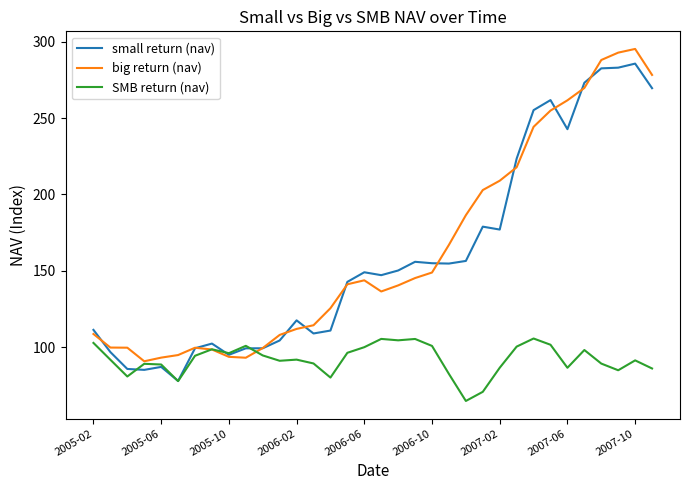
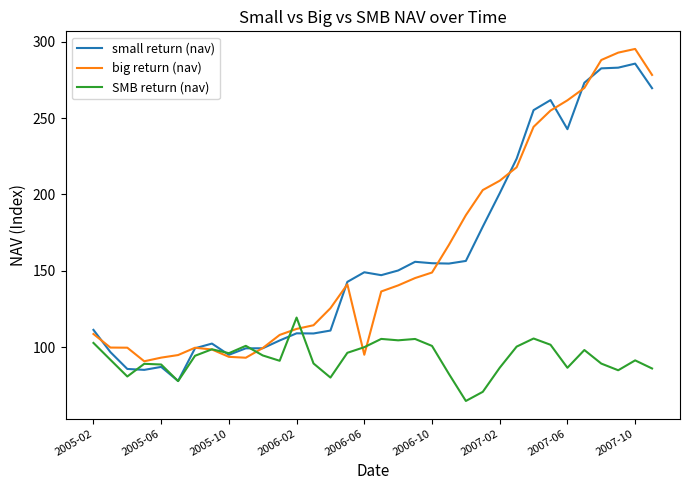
  {
    "small return (nav)": {
      "2005-02": 111,
-     "2006-02": 117,
+     "2006-02": 109,
      "2006-06": 149,
      "2006-10": 155,
-     "2007-02": 177,
+     "2007-02": 201,
      "2007-06": 243,
      "2007-10": 286
    },
    "big return (nav)": {
      "2005-02": 109,
      "2005-06": 93,
      "2006-02": 112,
-     "2006-06": 144,
+     "2006-06": 95,
      "2006-10": 149,
      "2007-02": 209,
      "2007-06": 262,
      "2007-10": 295
    },
    "SMB return (nav)": {
      "2005-02": 103,
-     "2006-02": 92,
+     "2006-02": 119,
      "2006-06": 100,
      "2006-10": 101,
      "2007-02": 86,
      "2007-06": 86,
      "2007-10": 91
    }
  }
